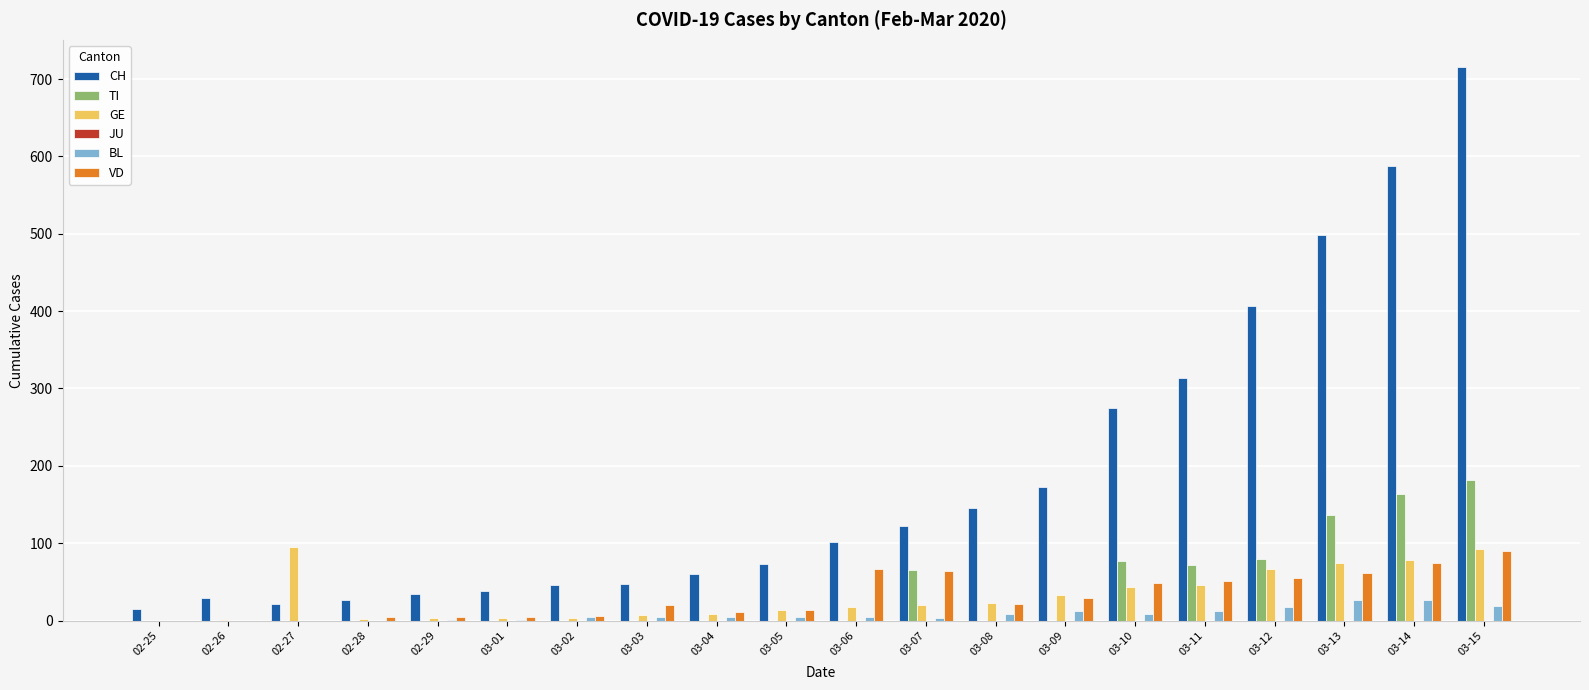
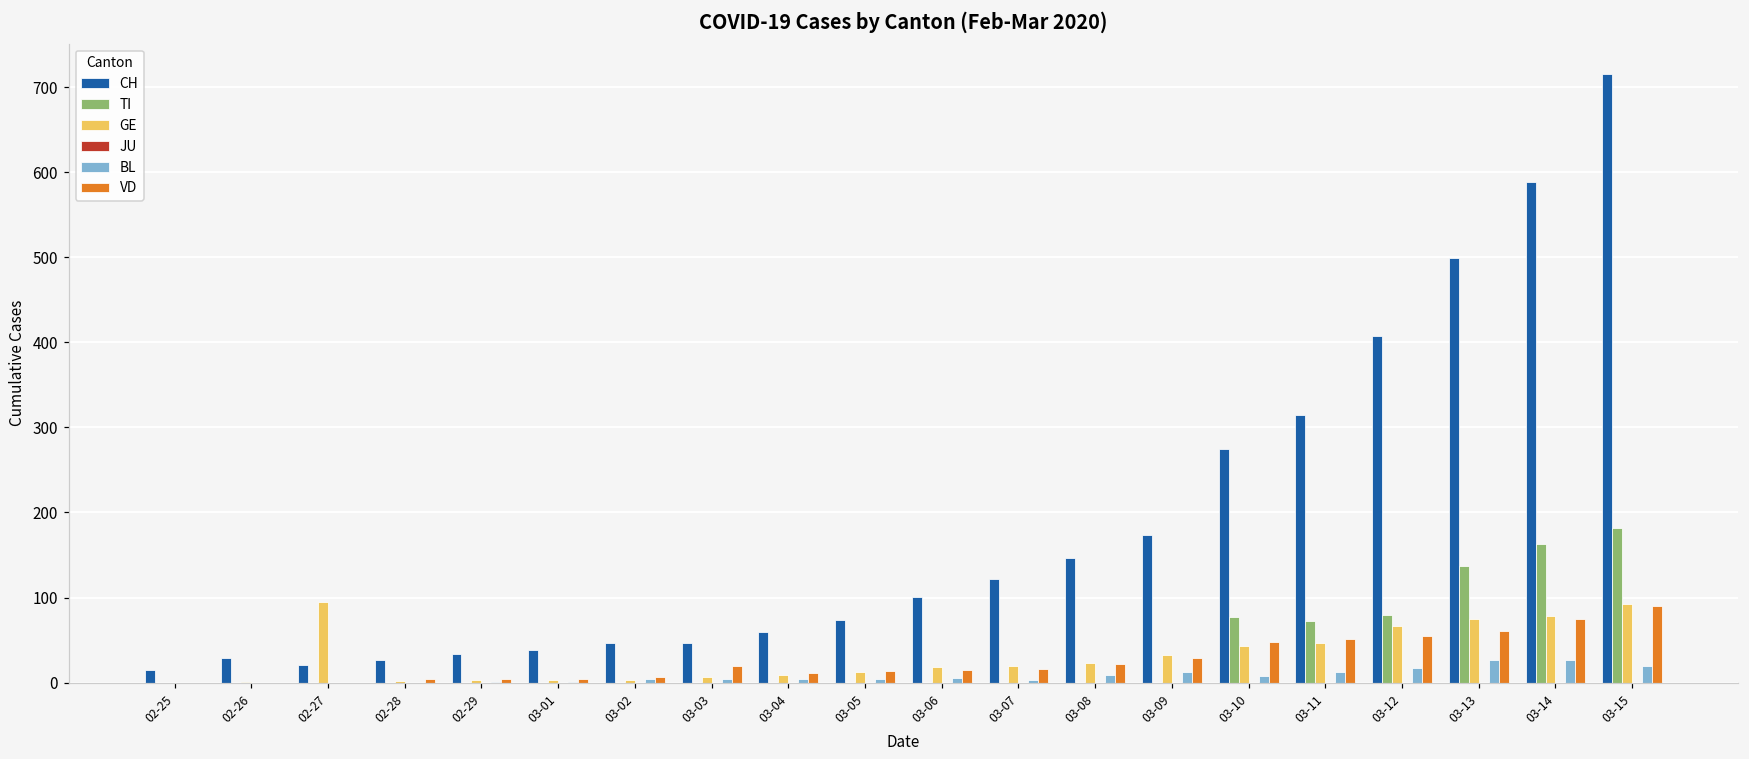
  {
    "CH": {
      "02-25": 20,
      "02-26": 30,
      "02-27": 20,
      "02-28": 30,
      "02-29": 30,
      "03-01": 40,
      "03-02": 50,
      "03-03": 50,
      "03-04": 60,
      "03-05": 70,
      "03-06": 100,
      "03-07": 120,
      "03-08": 150,
      "03-09": 170,
      "03-10": 280,
      "03-11": 310,
      "03-12": 410,
      "03-13": 500,
      "03-14": 590,
      "03-15": 720
    },
    "TI": {
      "02-25": 0,
      "02-26": 0,
      "02-27": 0,
      "02-28": 0,
      "02-29": 0,
      "03-01": 0,
      "03-02": 0,
      "03-03": 0,
      "03-04": 0,
      "03-05": 0,
      "03-06": 0,
-     "03-07": 70,
+     "03-07": 0,
      "03-08": 0,
      "03-09": 0,
      "03-10": 80,
      "03-11": 70,
      "03-12": 80,
      "03-13": 140,
      "03-14": 160,
      "03-15": 180
    },
    "GE": {
      "02-25": 0,
      "02-27": 100,
      "03-03": 10,
      "03-04": 10,
      "03-05": 10,
      "03-06": 20,
      "03-07": 20,
      "03-08": 20,
      "03-09": 30,
      "03-10": 40,
      "03-11": 50,
      "03-12": 70,
      "03-13": 80,
      "03-14": 80,
      "03-15": 90
    },
    "JU": {
      "02-25": 0,
      "02-26": 0,
      "02-27": 0,
      "02-28": 0,
      "02-29": 0,
      "03-01": 0,
      "03-02": 0,
      "03-03": 0,
      "03-04": 0,
      "03-05": 0,
      "03-06": 0,
      "03-07": 0,
      "03-08": 0,
      "03-09": 0,
      "03-10": 0,
      "03-11": 0,
      "03-12": 0,
      "03-13": 0,
      "03-14": 0,
      "03-15": 0
    },
    "BL": {
      "02-25": 0,
      "02-26": 0,
      "02-27": 0,
      "02-28": 0,
      "03-02": 0,
      "03-03": 0,
      "03-04": 0,
      "03-05": 0,
      "03-06": 10,
      "03-08": 10,
      "03-09": 10,
      "03-10": 10,
      "03-11": 10,
      "03-12": 20,
      "03-13": 30,
      "03-14": 30,
      "03-15": 20
    },
    "VD": {
      "02-25": 0,
      "02-26": 0,
      "02-27": 0,
      "02-28": 0,
      "02-29": 0,
      "03-01": 0,
      "03-02": 10,
      "03-03": 20,
      "03-04": 10,
      "03-05": 10,
-     "03-06": 70,
-     "03-07": 60,
+     "03-06": 20,
+     "03-07": 20,
      "03-08": 20,
      "03-09": 30,
      "03-10": 50,
      "03-11": 50,
      "03-12": 60,
      "03-13": 60,
      "03-14": 80,
      "03-15": 90
    }
  }
